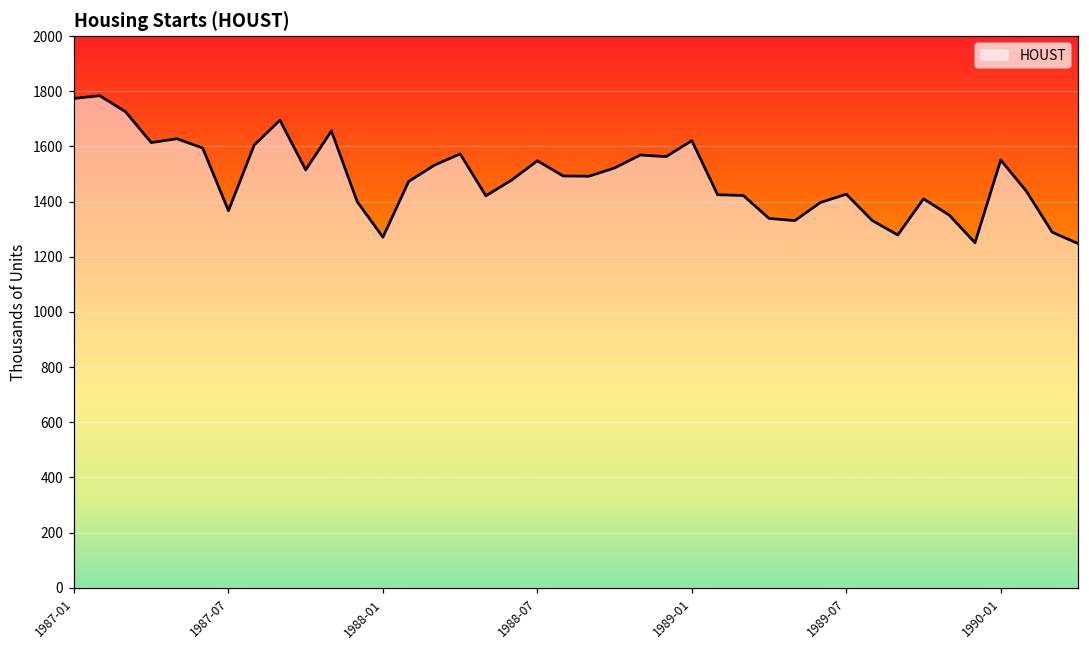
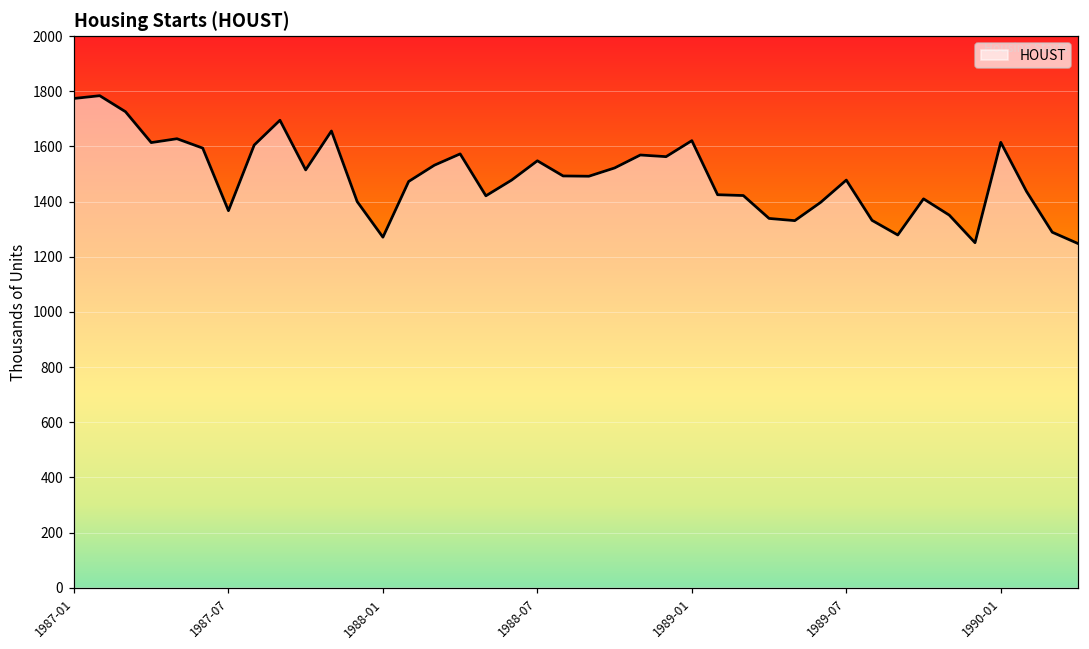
  {
    "1987-01": 1770,
    "1987-07": 1370,
    "1988-01": 1270,
    "1988-07": 1550,
    "1989-01": 1620,
-   "1989-07": 1430,
-   "1990-01": 1550
+   "1989-07": 1480,
+   "1990-01": 1620
  }
